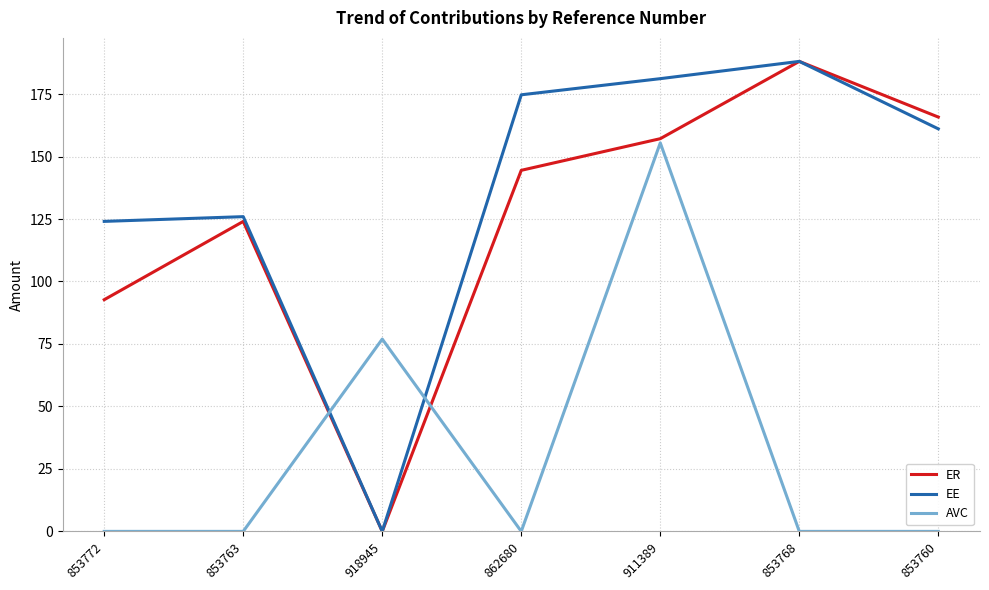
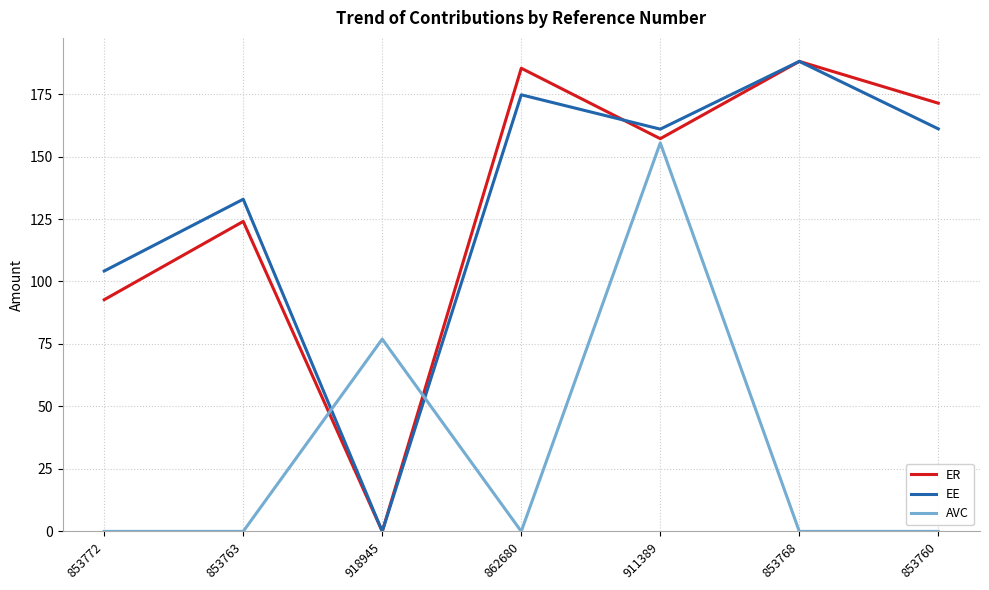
  {
    "ER": {
      "853772": 93,
      "853763": 124,
-     "862680": 144,
+     "862680": 185,
      "911389": 157,
-     "853760": 166
+     "853760": 171
    },
    "EE": {
-     "853772": 124,
-     "853763": 126,
+     "853772": 104,
+     "853763": 133,
      "862680": 175,
-     "911389": 181,
+     "911389": 161,
      "853760": 161
    },
    "AVC": {
      "853772": 0,
      "853763": 0,
      "918945": 77,
      "862680": 0,
      "911389": 155,
      "853768": 0,
      "853760": 0
    }
  }
